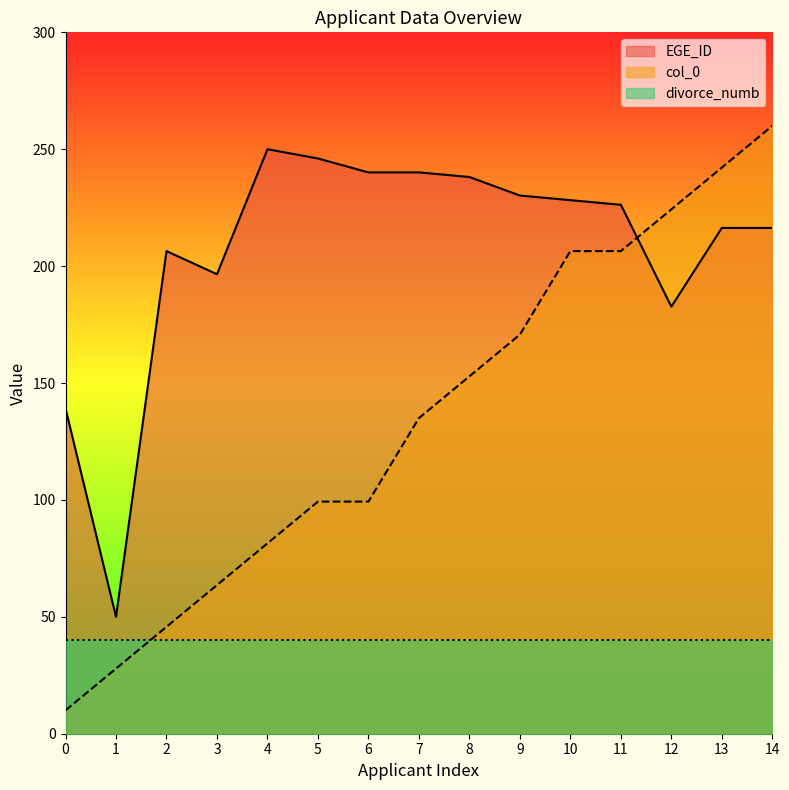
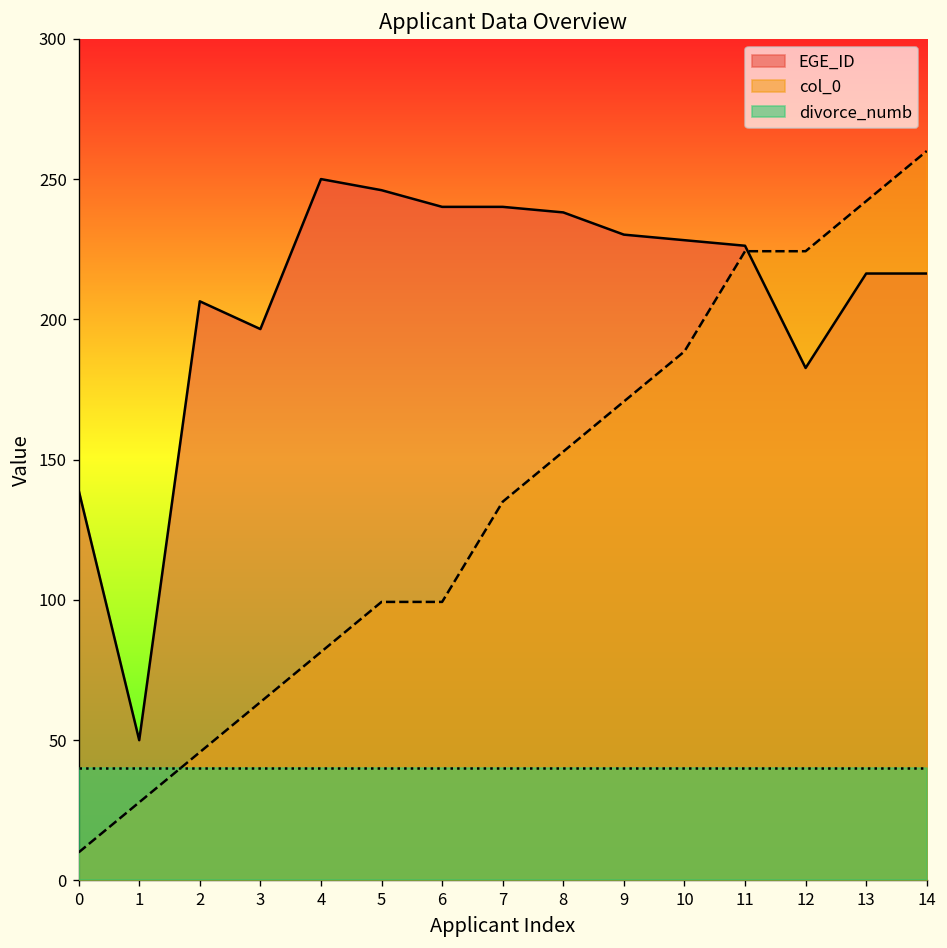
  {
    "EGE_ID": {
      "0": 139,
      "1": 50,
      "2": 206,
      "3": 197,
      "4": 250,
      "5": 246,
      "6": 240,
      "7": 240,
      "8": 238,
      "9": 230,
      "10": 228,
      "11": 226,
      "12": 183,
      "13": 216,
      "14": 216
    },
    "col_0": {
      "0": 10,
      "1": 28,
      "2": 46,
      "3": 64,
      "4": 81,
      "5": 99,
      "6": 99,
      "7": 135,
      "8": 153,
      "9": 171,
-     "10": 206,
-     "11": 206,
+     "10": 189,
+     "11": 224,
      "12": 224,
      "13": 242,
      "14": 260
    },
    "divorce_numb": {
      "0": 40,
      "1": 40,
      "2": 40,
      "3": 40,
      "4": 40,
      "5": 40,
      "6": 40,
      "7": 40,
      "8": 40,
      "9": 40,
      "10": 40,
      "11": 40,
      "12": 40,
      "13": 40,
      "14": 40
    }
  }
